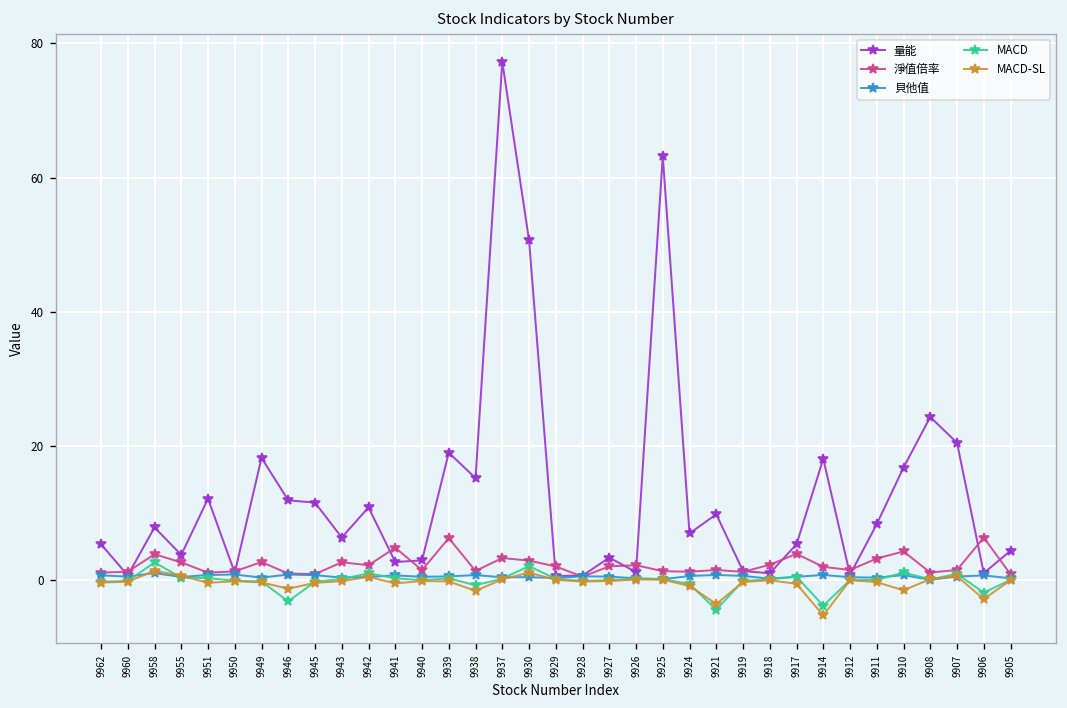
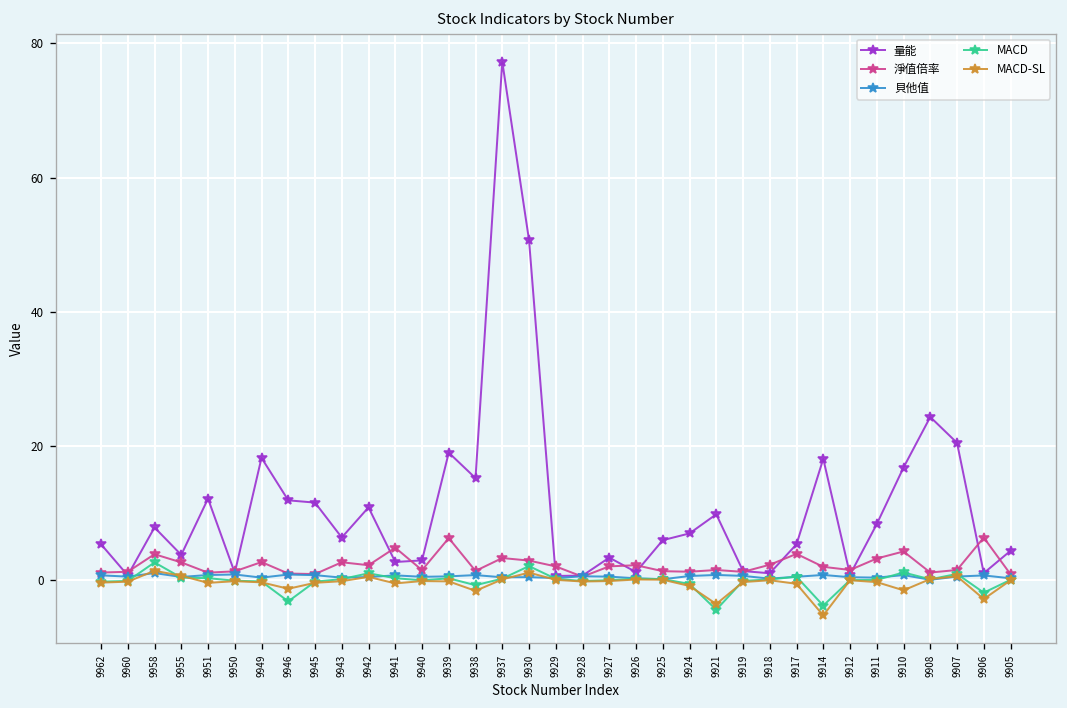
  {
    "量能": {
      "9962": 5,
      "9958": 8,
      "9955": 4,
      "9951": 12,
      "9949": 18,
      "9946": 12,
      "9945": 12,
      "9943": 6,
      "9942": 11,
      "9941": 3,
      "9940": 3,
      "9939": 19,
      "9938": 15,
      "9937": 77,
      "9930": 51,
      "9927": 3,
      "9926": 1,
-     "9925": 63,
+     "9925": 6,
      "9924": 7,
      "9921": 10,
      "9918": 1,
      "9917": 5,
      "9914": 18,
      "9911": 8,
      "9910": 17,
      "9908": 24,
      "9907": 20,
      "9905": 4
    },
    "淨值倍率": {
      "9960": 1,
      "9958": 4,
      "9955": 3,
      "9949": 3,
      "9943": 3,
      "9942": 2,
      "9941": 5,
      "9940": 1,
      "9939": 6,
      "9938": 1,
      "9937": 3,
      "9930": 3,
      "9929": 2,
      "9927": 2,
      "9926": 2,
      "9925": 1,
      "9924": 1,
      "9921": 2,
      "9918": 2,
      "9917": 4,
      "9914": 2,
      "9912": 2,
      "9911": 3,
      "9910": 4,
      "9908": 1,
      "9907": 2,
      "9906": 6,
      "9905": 1
    },
    "貝他值": {
      "9949": 0,
      "9940": 0,
      "9938": 1,
      "9930": 0,
      "9927": 1,
      "9924": 1,
      "9921": 1,
      "9919": 1,
      "9914": 1
    },
    "MACD": {
      "9958": 3,
      "9951": 0,
      "9946": -3,
      "9942": 1,
      "9938": -1,
      "9930": 2,
      "9921": -4,
      "9914": -4,
      "9906": -2
    },
    "MACD-SL": {
      "9951": 0,
      "9946": -1,
      "9941": 0,
      "9939": 0,
      "9938": -2,
      "9930": 1,
      "9921": -4,
      "9917": -1,
      "9914": -5,
      "9910": -2,
      "9906": -3
    }
  }
